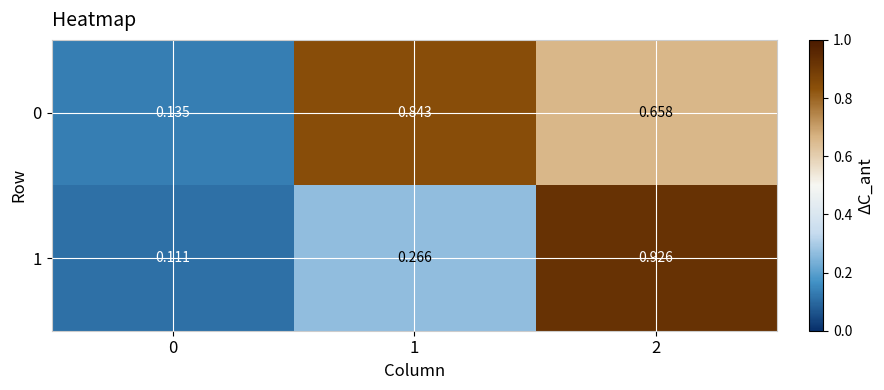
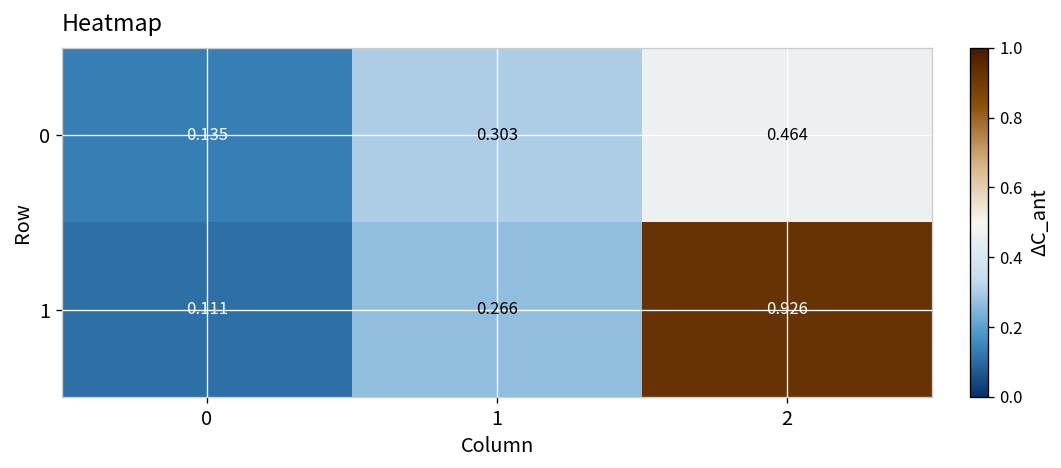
  {
    "0": {
      "0": 0.135,
-     "1": 0.843,
-     "2": 0.658
+     "1": 0.303,
+     "2": 0.464
    },
    "1": {
      "0": 0.111,
      "1": 0.266,
      "2": 0.926
    }
  }
